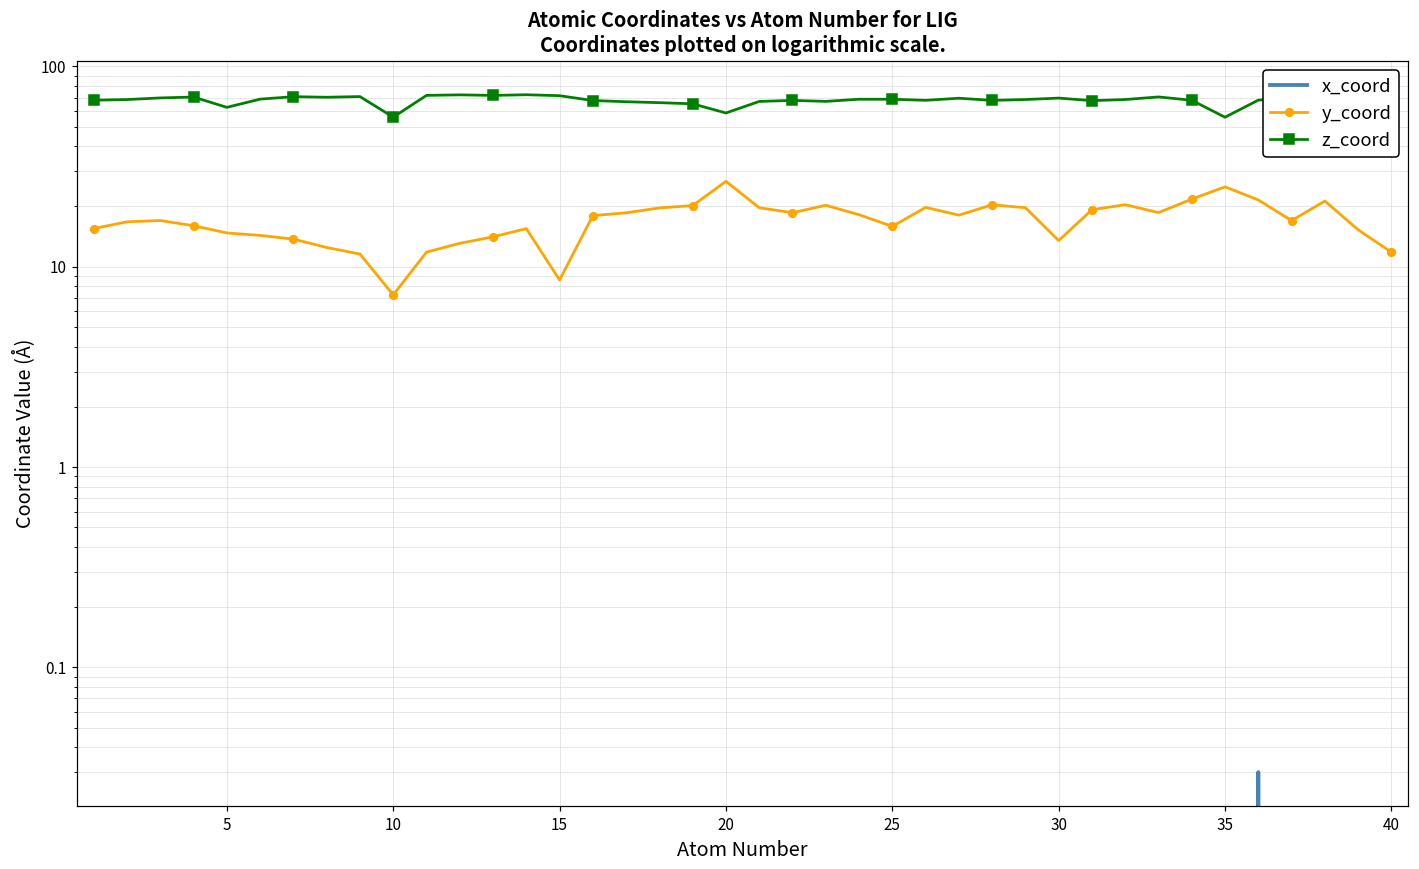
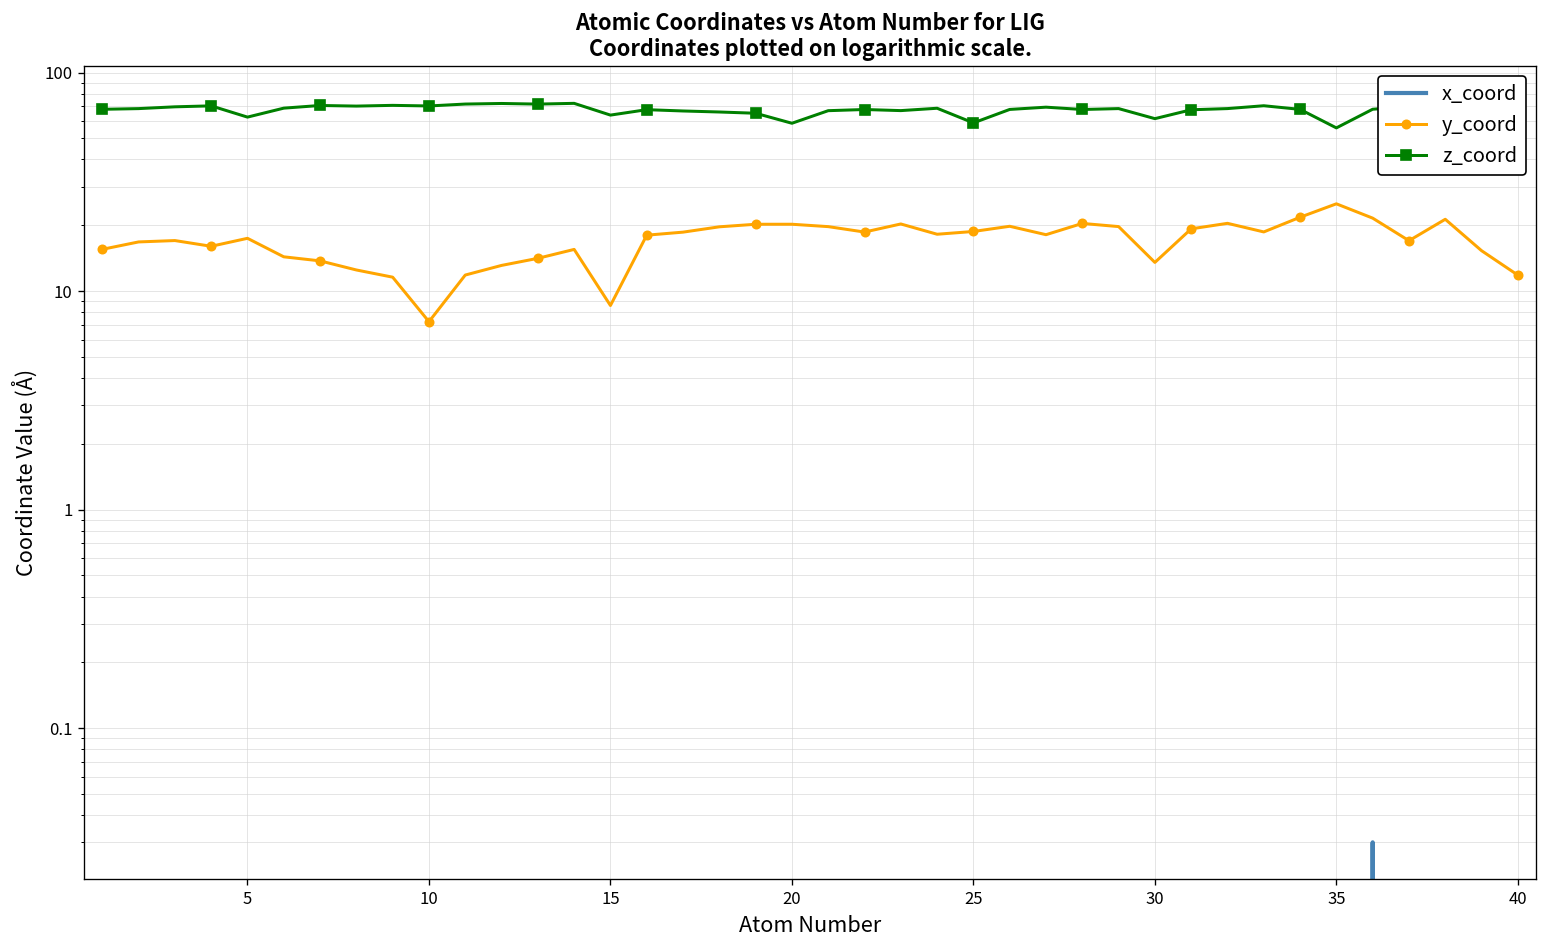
  {
    "y_coord": {
-     "5": 15,
+     "5": 17,
      "10": 7.2,
      "15": 9,
-     "20": 27,
-     "25": 16,
+     "20": 20,
+     "25": 19,
      "30": 14,
      "35": 25,
      "40": 12
    },
    "z_coord": {
      "5": 63,
-     "10": 56,
-     "15": 71,
+     "10": 70,
+     "15": 64,
      "20": 59,
-     "25": 69,
-     "30": 70,
+     "25": 59,
+     "30": 62,
      "35": 56
    }
  }
